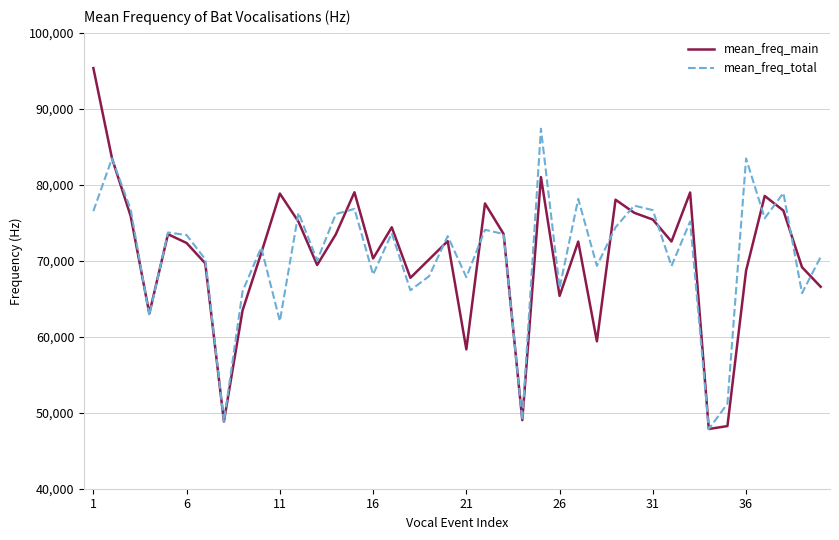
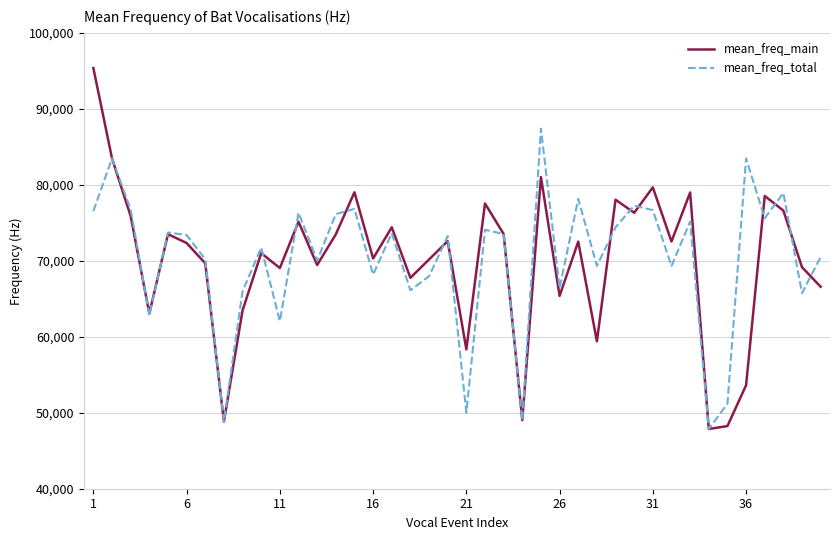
  {
    "mean_freq_main": {
      "1": "95,000",
      "6": "72,000",
-     "11": "79,000",
+     "11": "69,000",
      "16": "70,000",
      "21": "58,000",
      "26": "65,000",
-     "31": "75,000",
-     "36": "69,000"
+     "31": "80,000",
+     "36": "54,000"
    },
    "mean_freq_total": {
      "1": "77,000",
      "6": "73,000",
      "11": "62,000",
      "16": "68,000",
-     "21": "68,000",
+     "21": "50,000",
      "26": "66,000",
      "31": "77,000",
      "36": "83,000"
    }
  }
